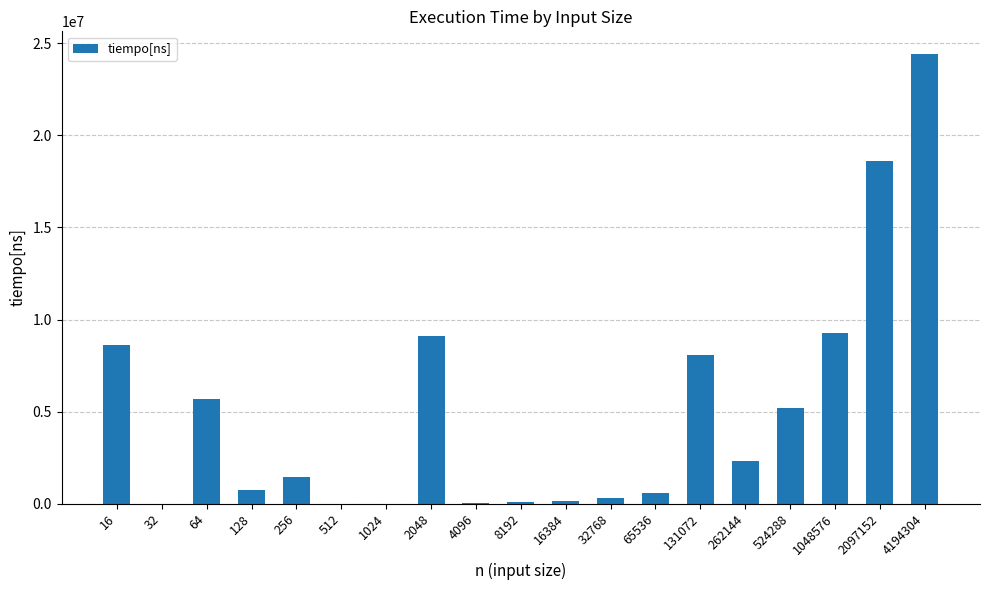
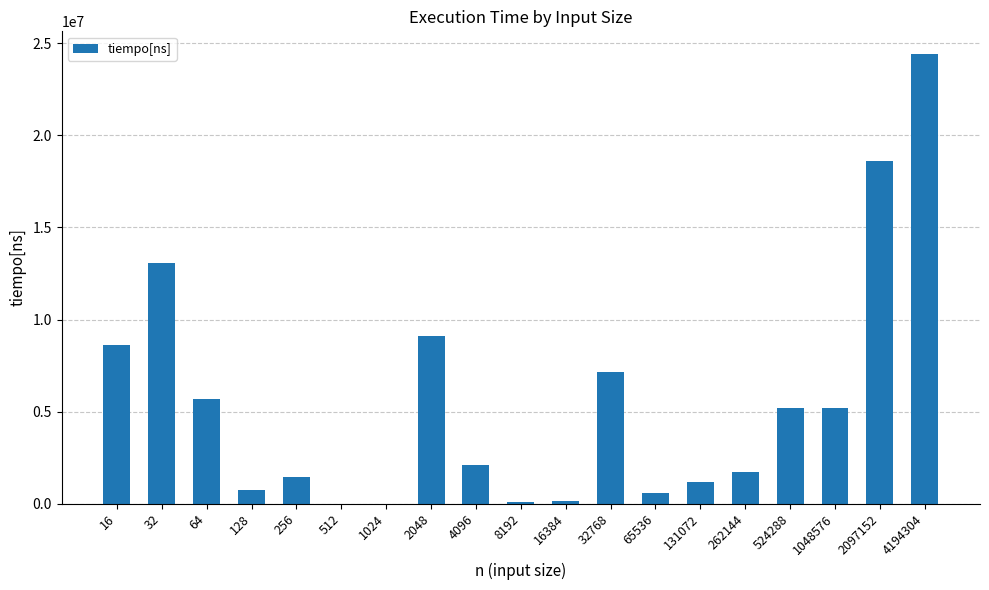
  {
    "16": 8600000,
-   "32": 0,
+   "32": 13100000,
    "64": 5700000,
    "128": 700000,
    "256": 1400000,
    "2048": 9100000,
-   "4096": 0,
+   "4096": 2100000,
    "16384": 200000,
-   "32768": 300000,
+   "32768": 7100000,
    "65536": 600000,
-   "131072": 8000000,
-   "262144": 2300000,
+   "131072": 1200000,
+   "262144": 1700000,
    "524288": 5200000,
-   "1048576": 9300000,
+   "1048576": 5200000,
    "2097152": 18600000,
    "4194304": 24400000
  }
